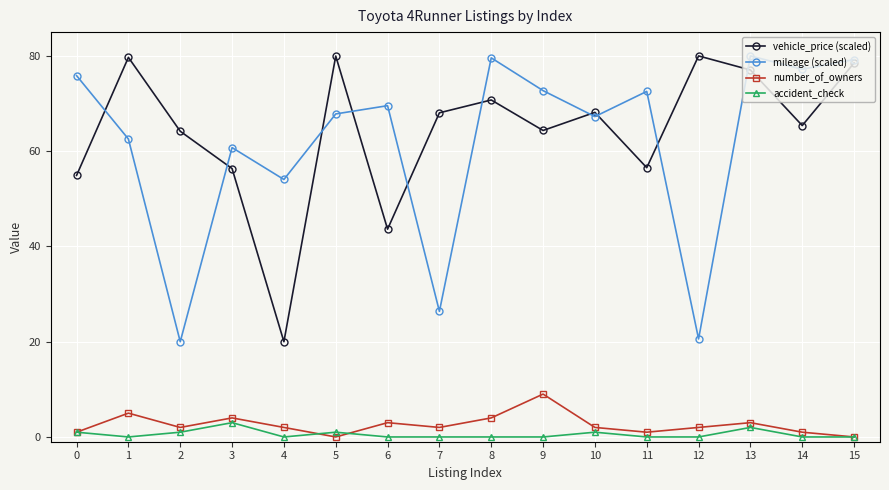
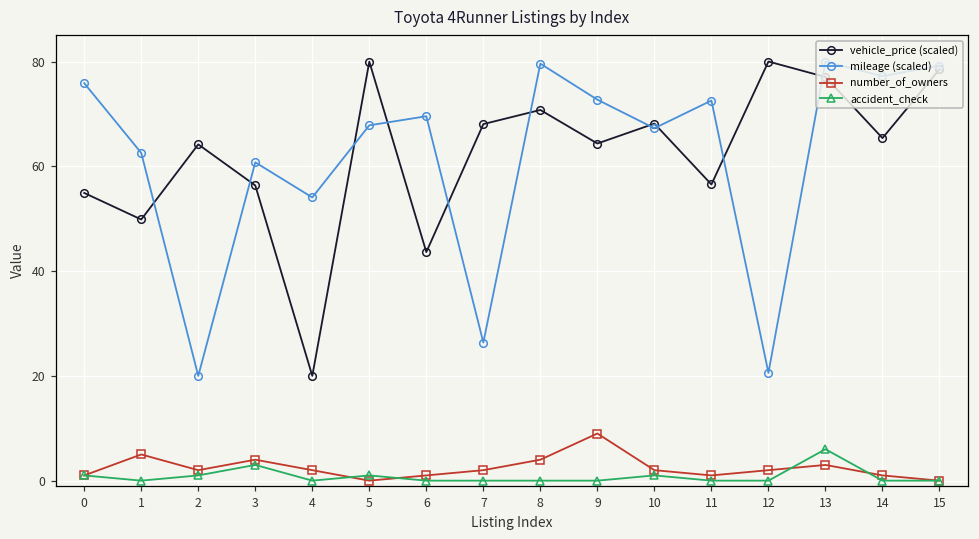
  {
    "vehicle_price (scaled)": {
      "0": 55,
-     "1": 80,
+     "1": 50,
      "2": 64,
      "3": 56,
      "4": 20,
      "5": 80,
      "6": 44,
      "7": 68,
      "8": 71,
      "9": 64,
      "10": 68,
      "11": 57,
      "12": 80,
      "14": 65
    },
    "mileage (scaled)": {
      "0": 76,
      "1": 63,
      "2": 20,
      "3": 61,
      "4": 54,
      "5": 68,
      "6": 70,
      "7": 26,
      "8": 80,
      "9": 73,
      "10": 67,
      "11": 73,
      "12": 21
    },
    "number_of_owners": {
      "1": 5,
      "2": 2,
      "3": 4,
      "4": 2,
      "5": 0,
-     "6": 3,
+     "6": 1,
      "7": 2,
      "8": 4,
      "9": 9,
      "10": 2,
      "11": 1,
      "12": 2,
      "13": 3,
      "14": 1
    },
    "accident_check": {
      "1": 0,
      "2": 1,
      "3": 3,
      "4": 0,
      "5": 1,
      "6": 0,
      "7": 0,
      "8": 0,
      "9": 0,
      "10": 1,
      "11": 0,
      "12": 0,
-     "13": 2,
+     "13": 6,
      "14": 0
    }
  }
